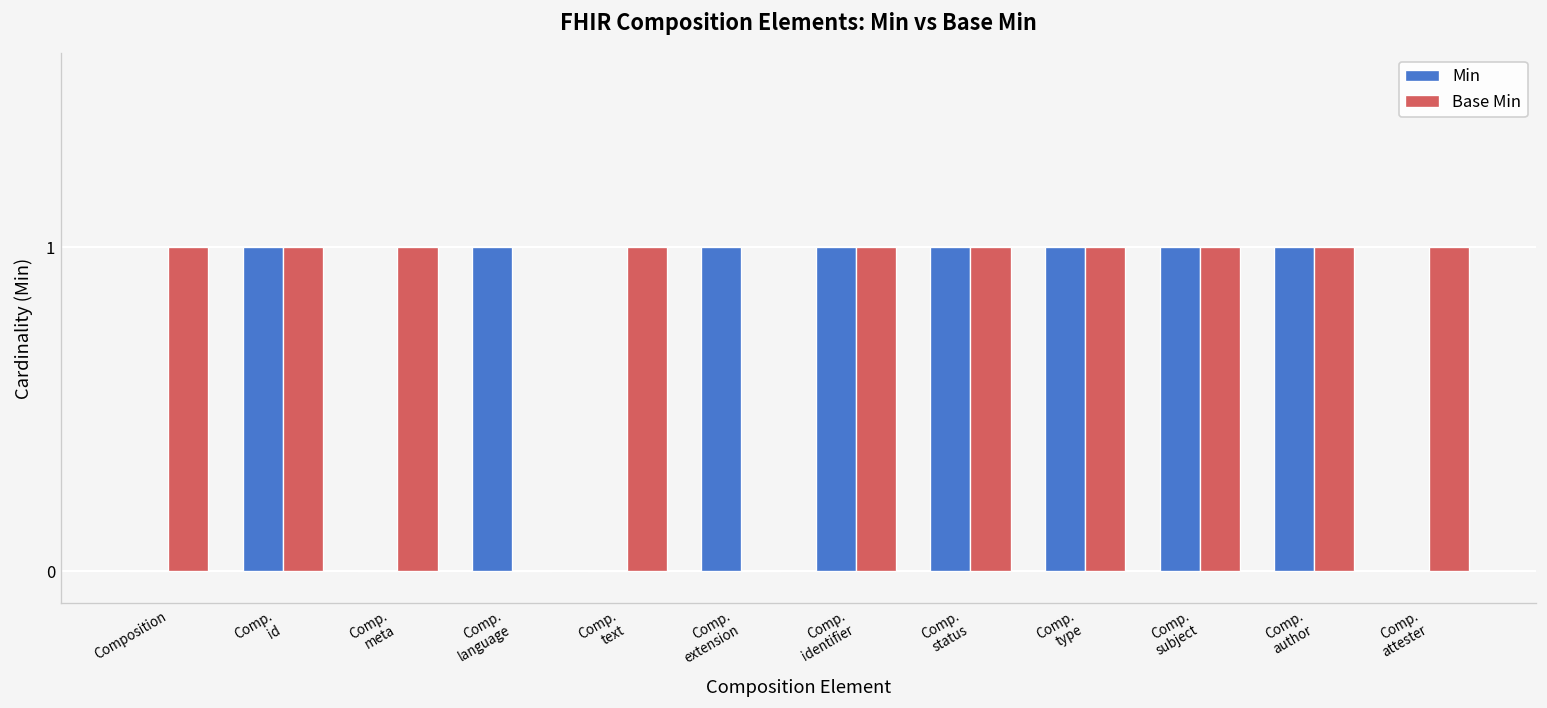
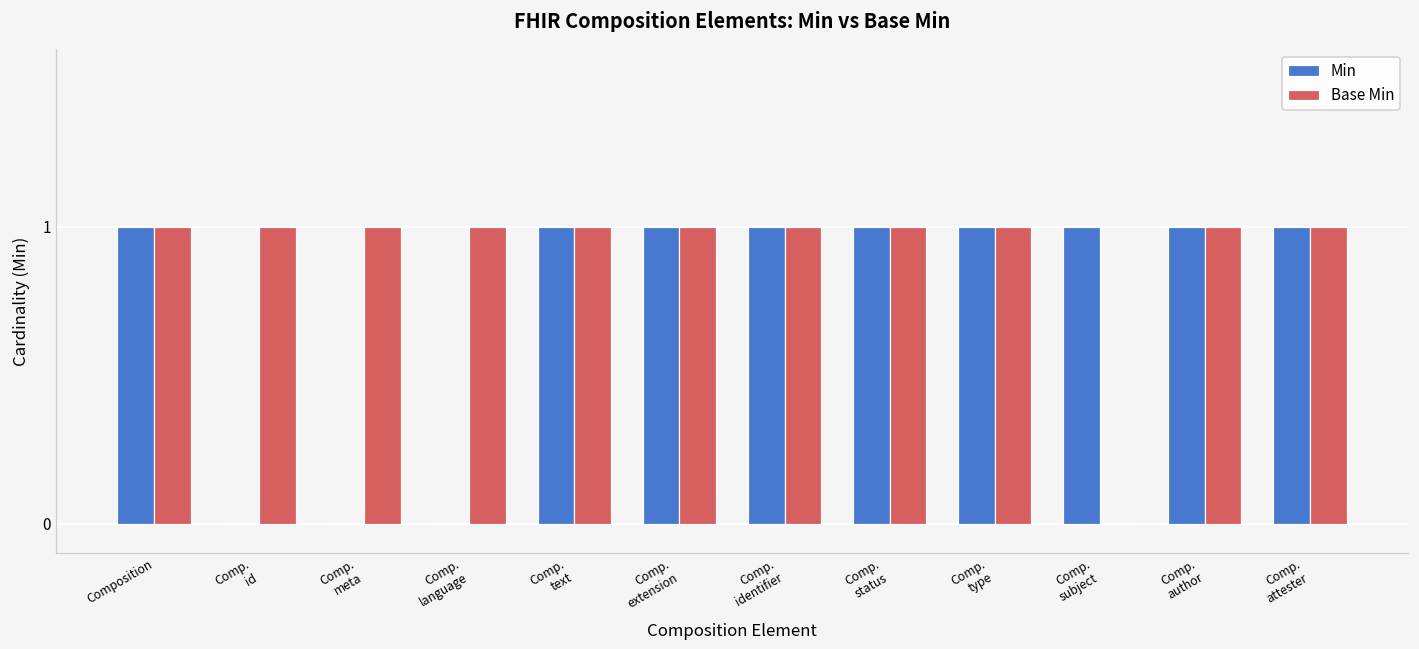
  {
    "Min": {
-     "Composition": 0,
-     "Comp. id": 1,
+     "Composition": 1,
+     "Comp. id": 0,
      "Comp. meta": 0,
-     "Comp. language": 1,
-     "Comp. text": 0,
+     "Comp. language": 0,
+     "Comp. text": 1,
      "Comp. extension": 1,
      "Comp. identifier": 1,
      "Comp. status": 1,
      "Comp. type": 1,
      "Comp. subject": 1,
      "Comp. author": 1,
-     "Comp. attester": 0
+     "Comp. attester": 1
    },
    "Base Min": {
      "Composition": 1,
      "Comp. id": 1,
      "Comp. meta": 1,
-     "Comp. language": 0,
+     "Comp. language": 1,
      "Comp. text": 1,
-     "Comp. extension": 0,
+     "Comp. extension": 1,
      "Comp. identifier": 1,
      "Comp. status": 1,
      "Comp. type": 1,
-     "Comp. subject": 1,
+     "Comp. subject": 0,
      "Comp. author": 1,
      "Comp. attester": 1
    }
  }
